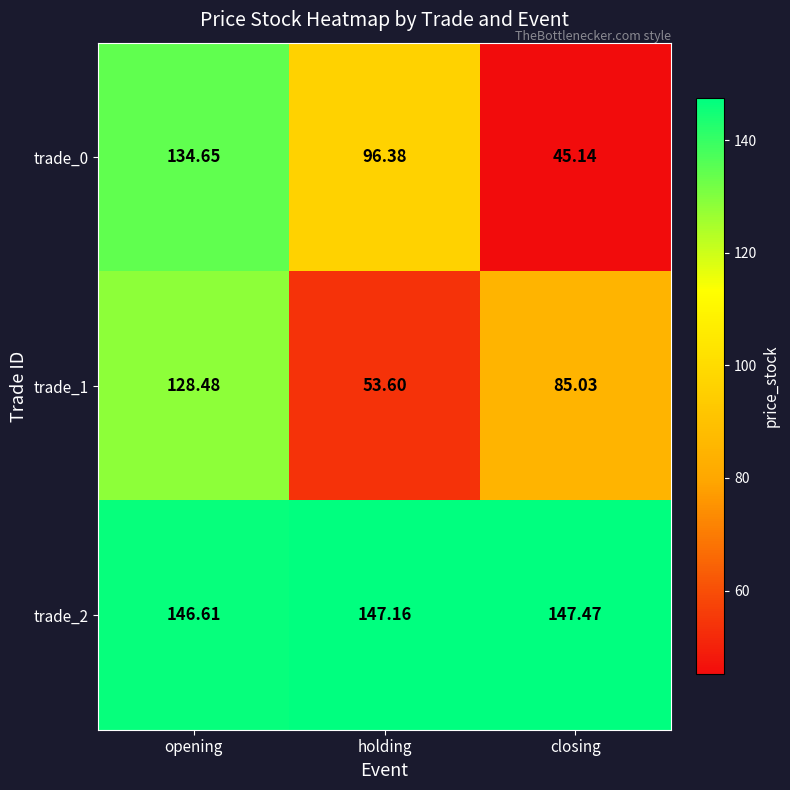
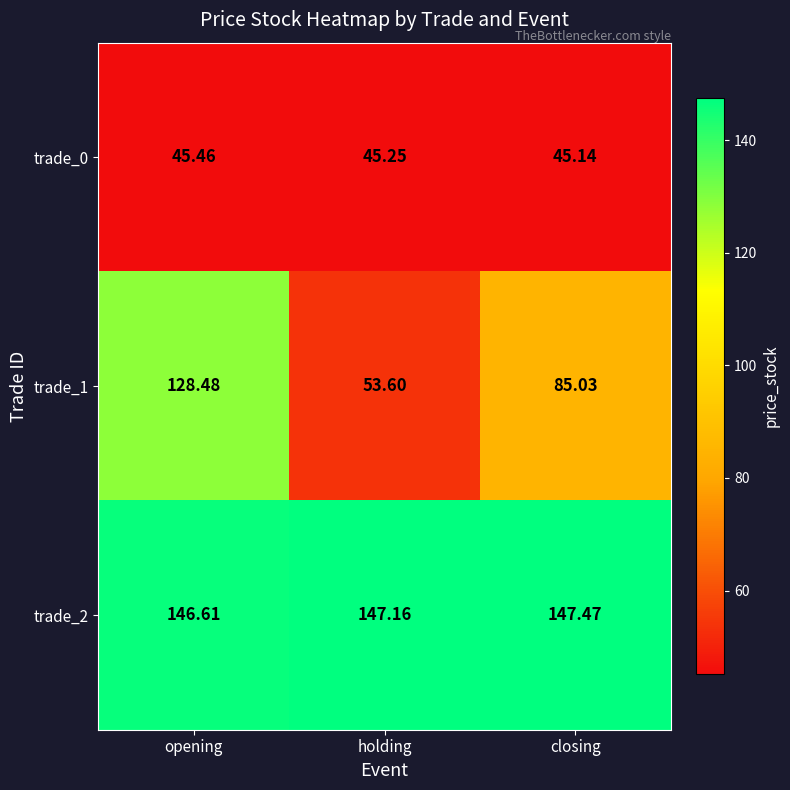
  {
    "trade_0": {
-     "opening": 134.65,
-     "holding": 96.38,
+     "opening": 45.46,
+     "holding": 45.25,
      "closing": 45.14
    },
    "trade_1": {
      "opening": 128.48,
      "holding": 53.60,
      "closing": 85.03
    },
    "trade_2": {
      "opening": 146.61,
      "holding": 147.16,
      "closing": 147.47
    }
  }
